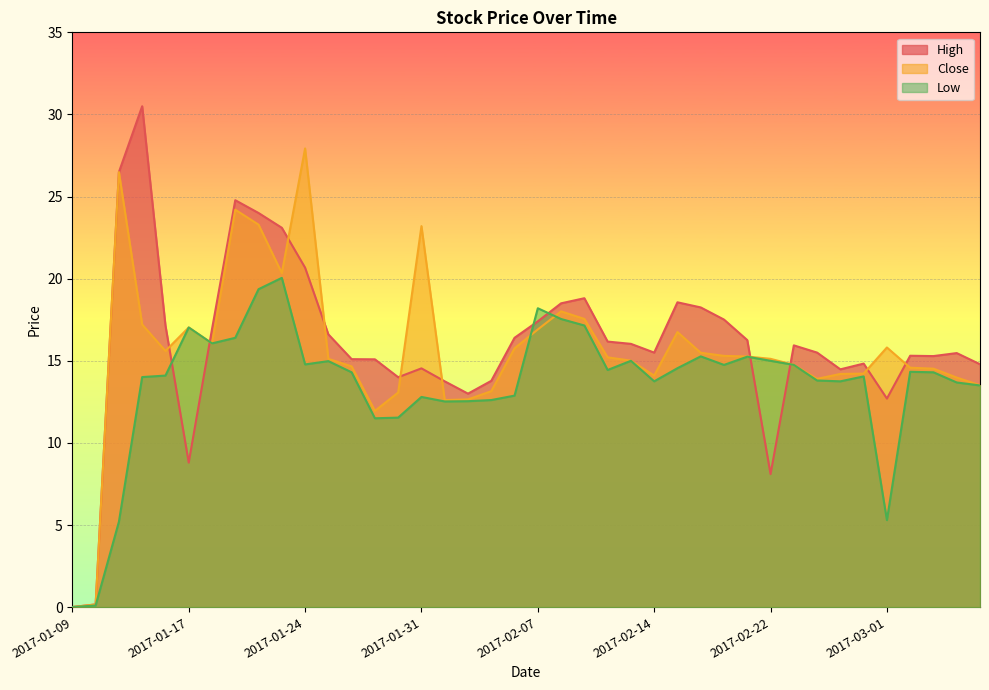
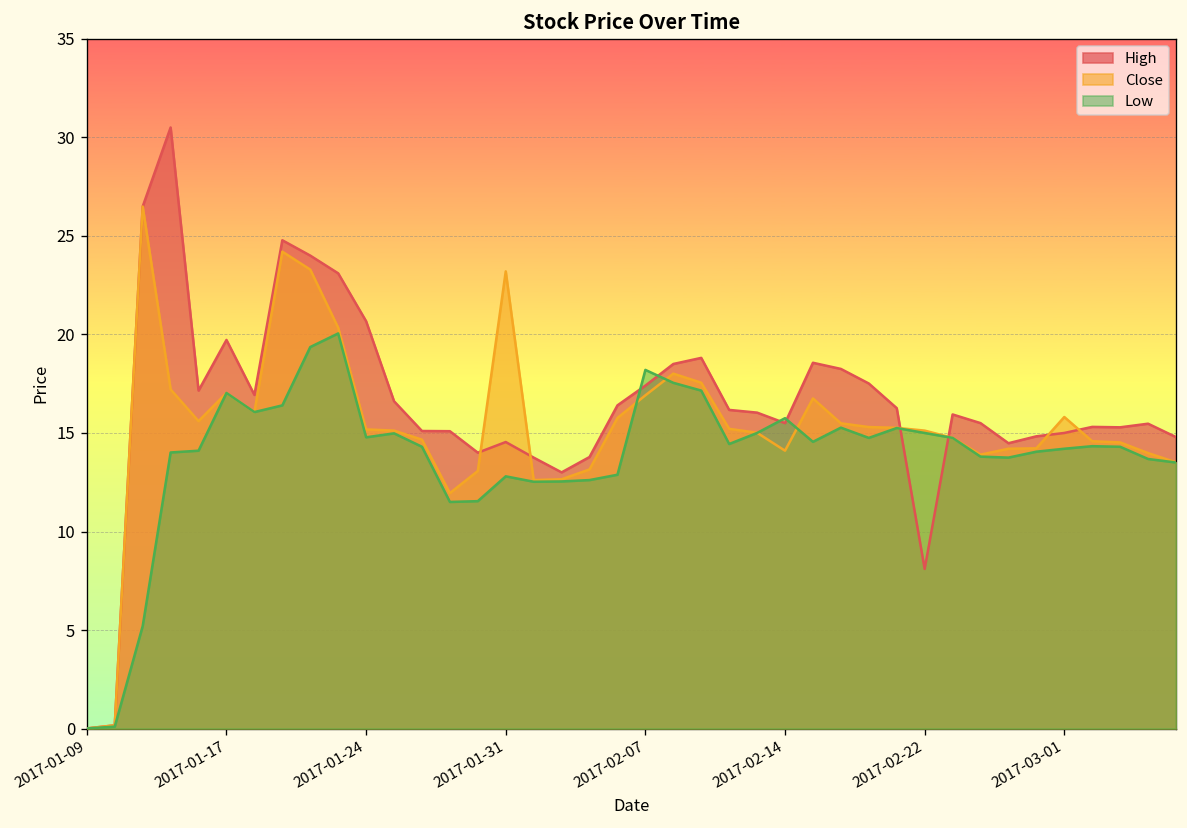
  {
    "High": {
-     "2017-01-17": 8.8,
+     "2017-01-17": 19.7,
      "2017-01-24": 20.7,
      "2017-01-31": 14.5,
      "2017-02-07": 17.4,
      "2017-02-14": 15.5,
      "2017-02-22": 8.1,
-     "2017-03-01": 12.7
+     "2017-03-01": 15.0
    },
    "Close": {
-     "2017-01-24": 27.9,
+     "2017-01-24": 15.2,
      "2017-01-31": 23.2,
      "2017-02-07": 16.9,
      "2017-02-14": 14.1,
      "2017-03-01": 15.8
    },
    "Low": {
      "2017-01-24": 14.8,
      "2017-01-31": 12.8,
      "2017-02-07": 18.2,
-     "2017-02-14": 13.8,
-     "2017-03-01": 5.3
+     "2017-02-14": 15.8,
+     "2017-03-01": 14.2
    }
  }
